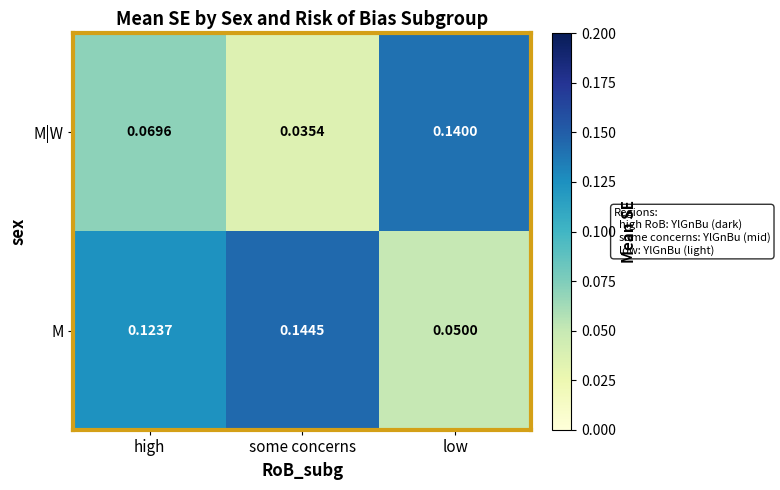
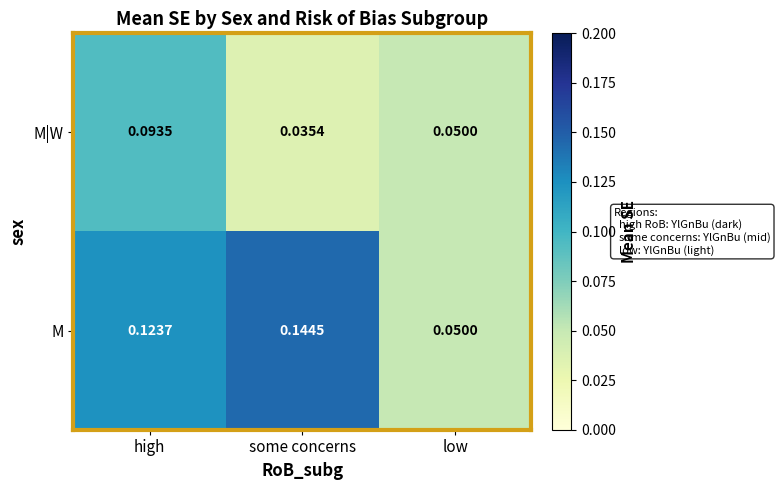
  {
    "M|W": {
-     "high": 0.0696,
+     "high": 0.0935,
      "some concerns": 0.0354,
-     "low": 0.1400
+     "low": 0.0500
    },
    "M": {
      "high": 0.1237,
      "some concerns": 0.1445,
      "low": 0.0500
    }
  }
